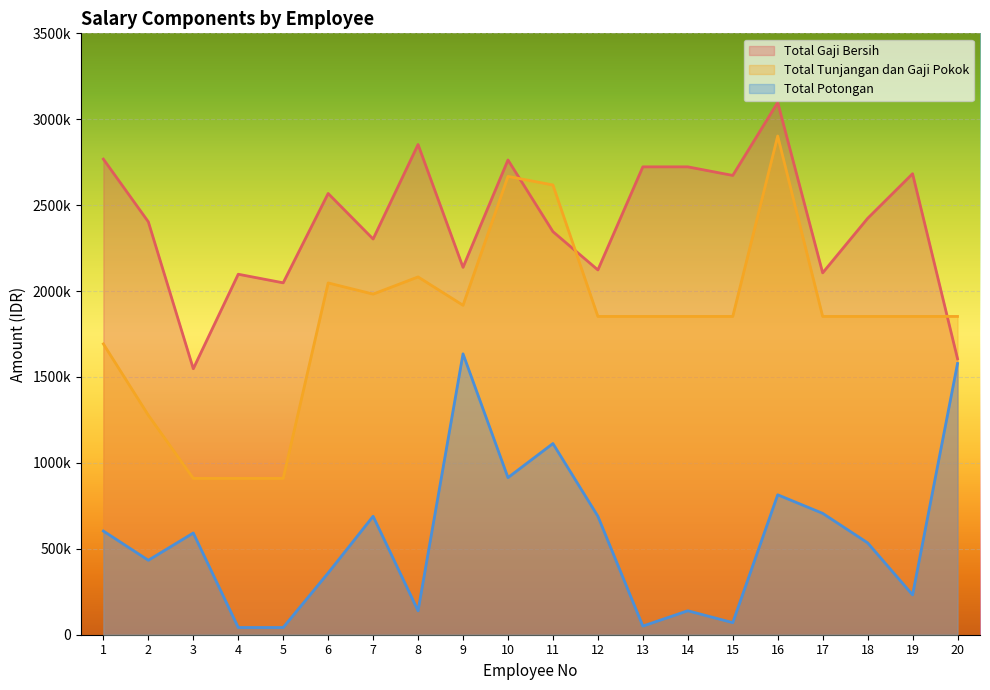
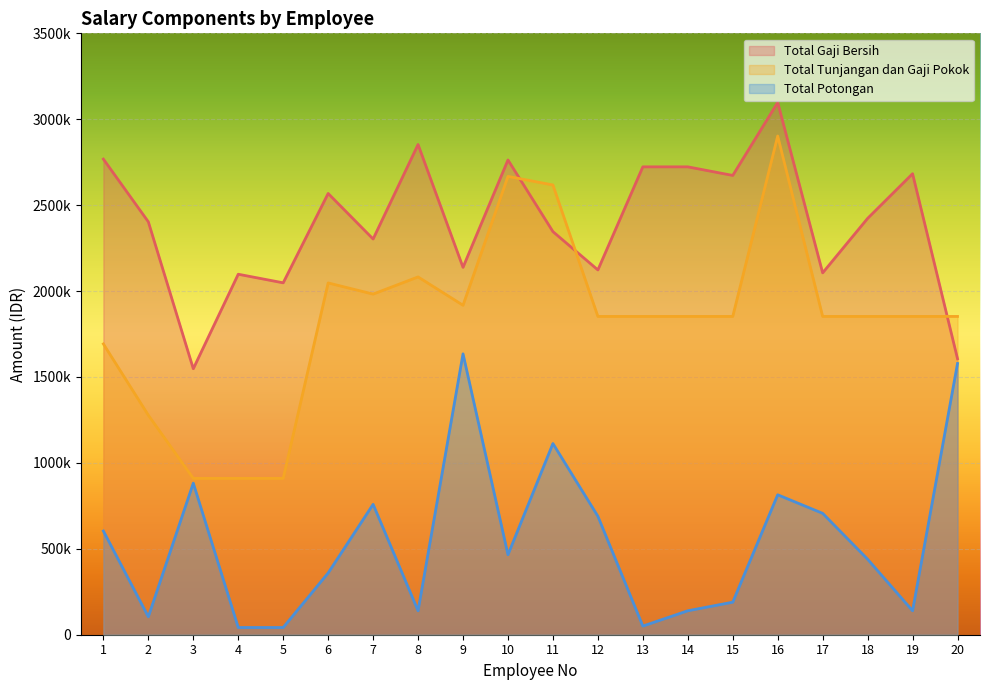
  {
    "Total Potongan": {
      "1": 600000,
-     "2": 430000,
-     "3": 590000,
+     "2": 100000,
+     "3": 880000,
      "4": 40000,
      "5": 40000,
      "6": 360000,
-     "7": 690000,
+     "7": 760000,
      "8": 140000,
      "9": 1630000,
-     "10": 910000,
+     "10": 470000,
      "11": 1110000,
      "12": 690000,
      "13": 50000,
      "14": 140000,
-     "15": 70000,
+     "15": 190000,
      "16": 810000,
      "17": 710000,
-     "18": 530000,
-     "19": 230000,
+     "18": 440000,
+     "19": 140000,
      "20": 1580000
    }
  }
